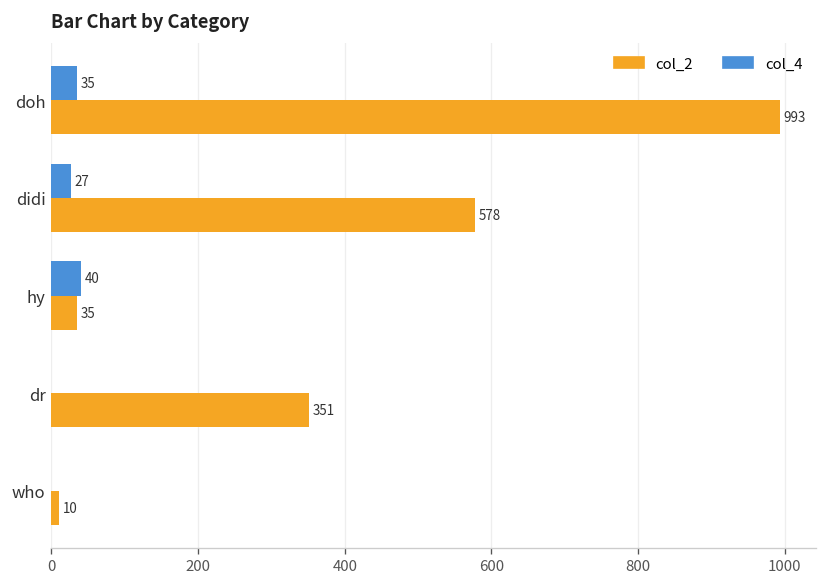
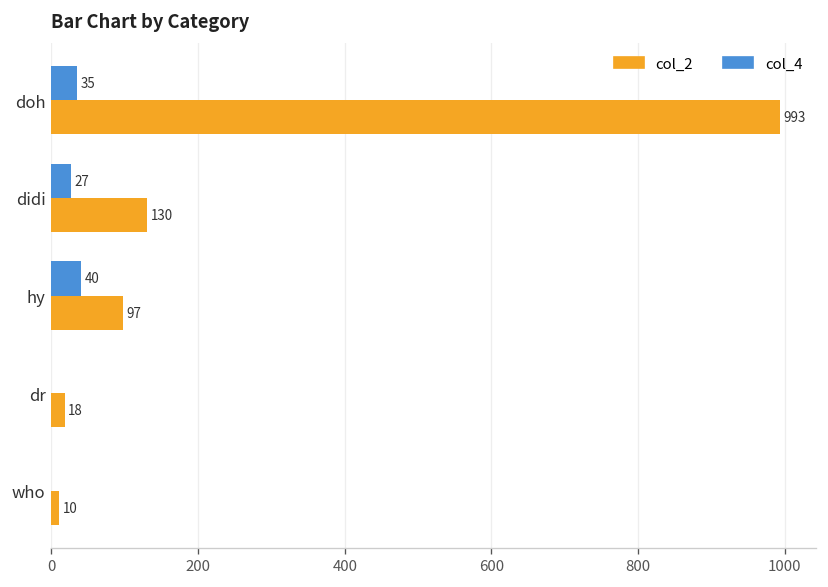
  {
    "col_2": {
      "doh": 993,
-     "didi": 578,
-     "hy": 35,
-     "dr": 351,
+     "didi": 130,
+     "hy": 97,
+     "dr": 18,
      "who": 10
    },
    "col_4": {
      "doh": 35,
      "didi": 27,
      "hy": 40
    }
  }
